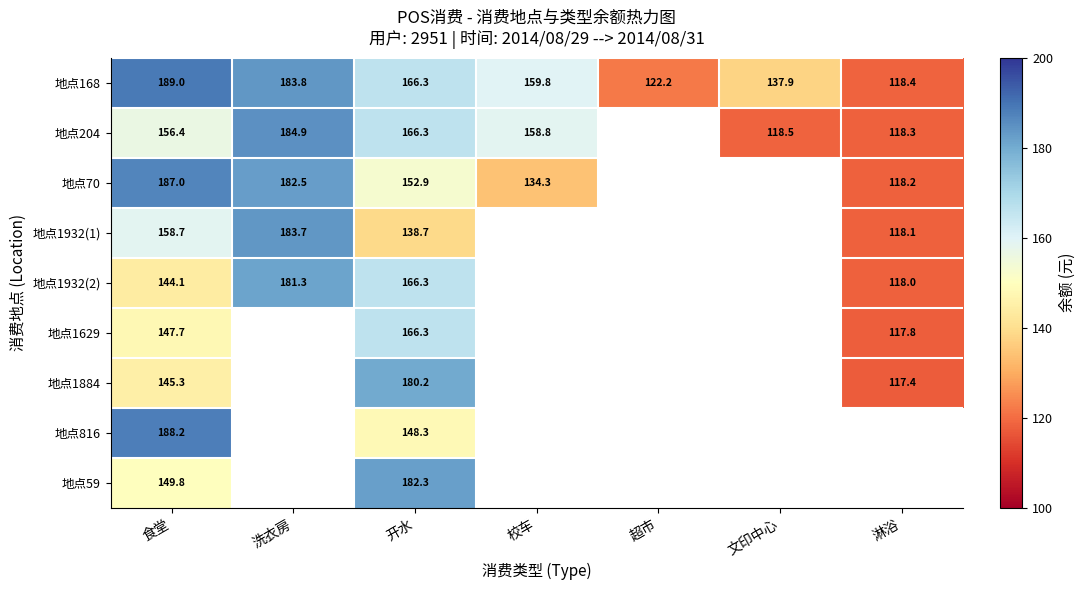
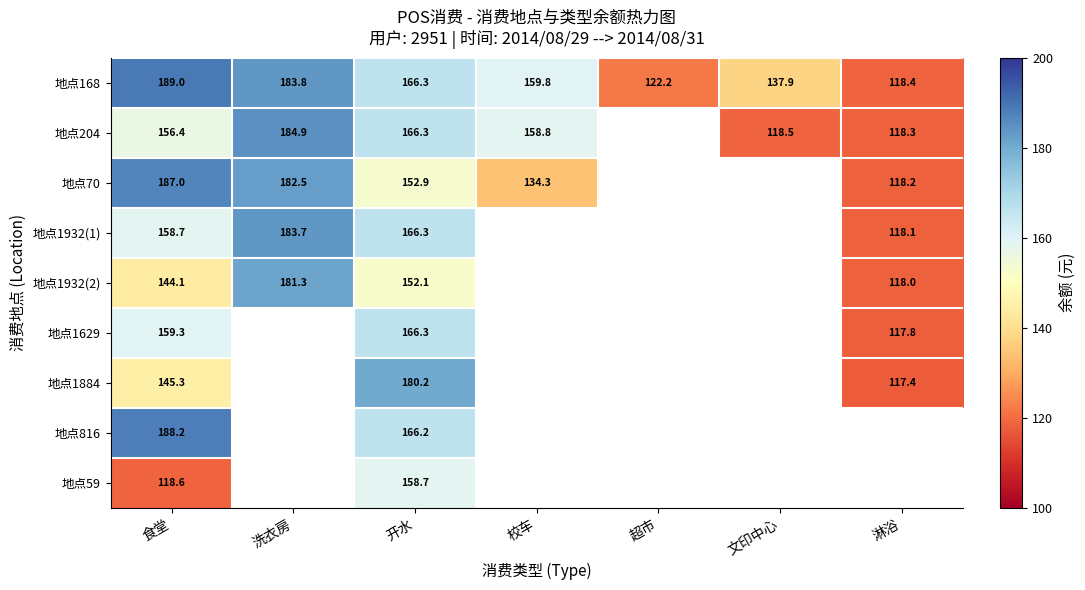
  {
    "地点168": {
      "食堂": 189.0,
      "洗衣房": 183.8,
      "开水": 166.3,
      "校车": 159.8,
      "超市": 122.2,
      "文印中心": 137.9,
      "淋浴": 118.4
    },
    "地点204": {
      "食堂": 156.4,
      "洗衣房": 184.9,
      "开水": 166.3,
      "校车": 158.8,
      "文印中心": 118.5,
      "淋浴": 118.3
    },
    "地点70": {
      "食堂": 187.0,
      "洗衣房": 182.5,
      "开水": 152.9,
      "校车": 134.3,
      "淋浴": 118.2
    },
    "地点1932(1)": {
      "食堂": 158.7,
      "洗衣房": 183.7,
-     "开水": 138.7,
+     "开水": 166.3,
      "淋浴": 118.1
    },
    "地点1932(2)": {
      "食堂": 144.1,
      "洗衣房": 181.3,
-     "开水": 166.3,
+     "开水": 152.1,
      "淋浴": 118.0
    },
    "地点1629": {
-     "食堂": 147.7,
+     "食堂": 159.3,
      "开水": 166.3,
      "淋浴": 117.8
    },
    "地点1884": {
      "食堂": 145.3,
      "开水": 180.2,
      "淋浴": 117.4
    },
    "地点816": {
      "食堂": 188.2,
-     "开水": 148.3
+     "开水": 166.2
    },
    "地点59": {
-     "食堂": 149.8,
-     "开水": 182.3
+     "食堂": 118.6,
+     "开水": 158.7
    }
  }
